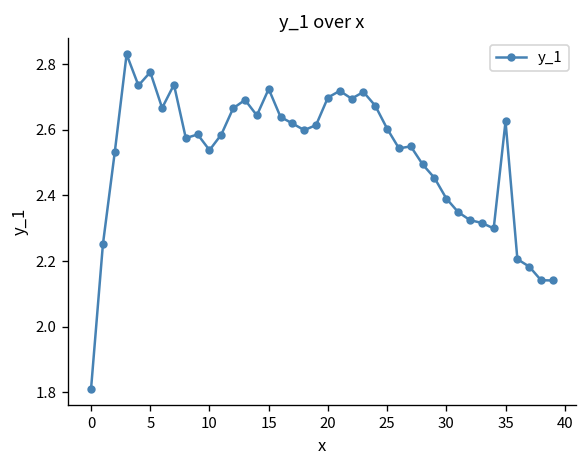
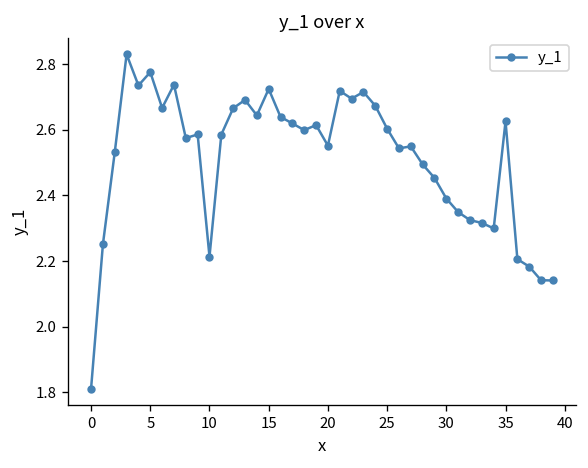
  {
    "0": 1.81,
    "5": 2.78,
-   "10": 2.54,
+   "10": 2.21,
    "15": 2.72,
-   "20": 2.70,
+   "20": 2.55,
    "25": 2.60,
    "30": 2.39,
    "35": 2.63
  }
